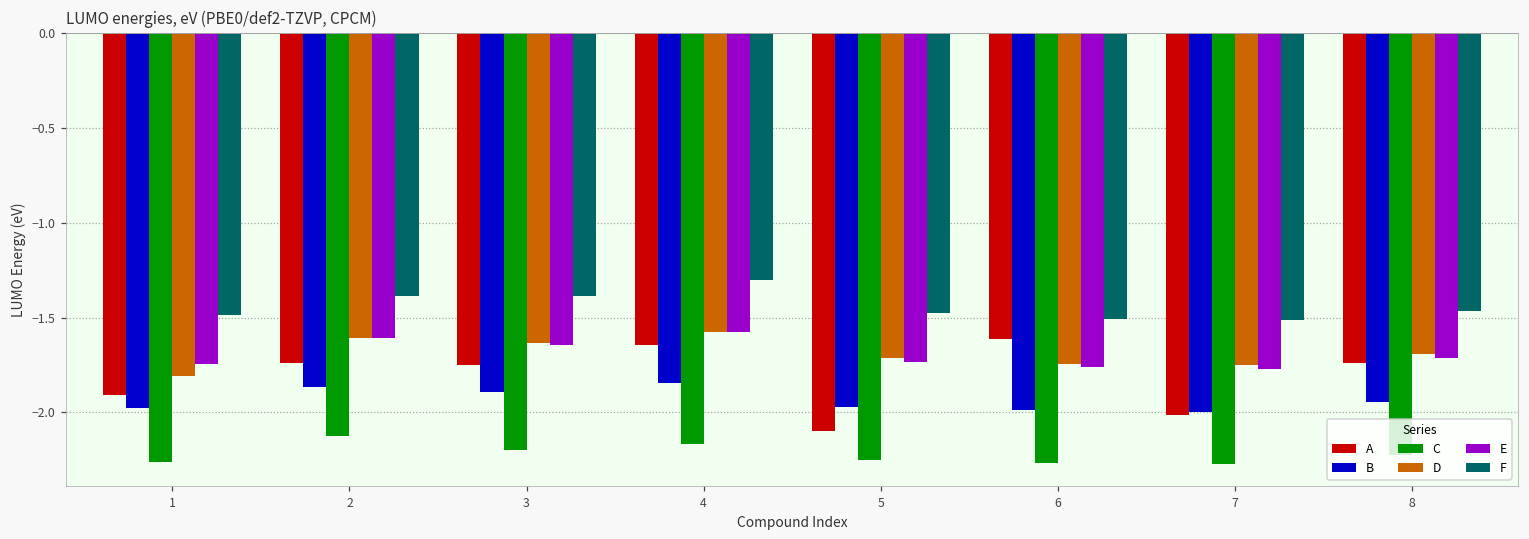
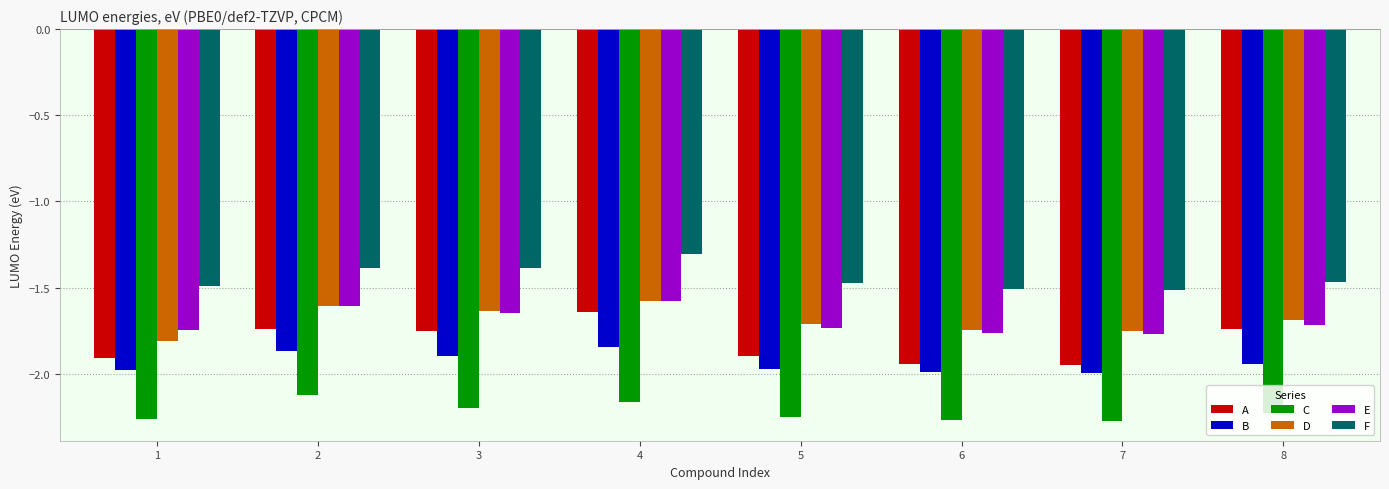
  {
    "A": {
      "1": -1.91,
      "2": -1.74,
      "3": -1.75,
      "4": -1.64,
-     "5": -2.10,
-     "6": -1.61,
-     "7": -2.01,
+     "5": -1.90,
+     "6": -1.94,
+     "7": -1.95,
      "8": -1.74
    },
    "B": {
      "1": -1.98,
      "2": -1.87,
      "3": -1.89,
      "4": -1.84,
      "5": -1.97,
      "6": -1.99,
      "7": -2.00,
      "8": -1.94
    },
    "C": {
      "1": -2.26,
      "2": -2.12,
      "3": -2.20,
      "4": -2.16,
      "5": -2.25,
      "6": -2.27,
      "7": -2.27
    },
    "D": {
      "1": -1.81,
      "2": -1.61,
      "3": -1.63,
      "4": -1.58,
      "5": -1.71,
      "6": -1.74,
      "7": -1.75,
      "8": -1.69
    },
    "E": {
      "1": -1.75,
      "2": -1.61,
      "3": -1.65,
      "4": -1.58,
      "5": -1.74,
      "6": -1.76,
      "7": -1.77,
      "8": -1.71
    },
    "F": {
      "1": -1.49,
      "2": -1.39,
      "3": -1.38,
      "4": -1.30,
      "5": -1.48,
      "6": -1.51,
      "7": -1.52,
      "8": -1.46
    }
  }
